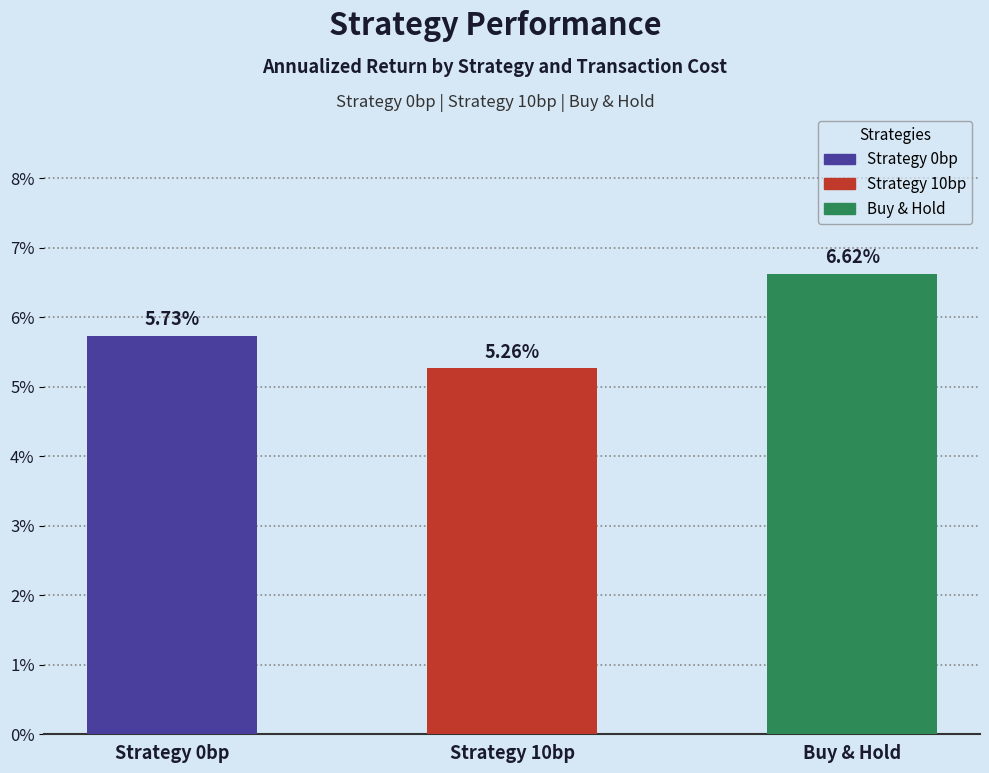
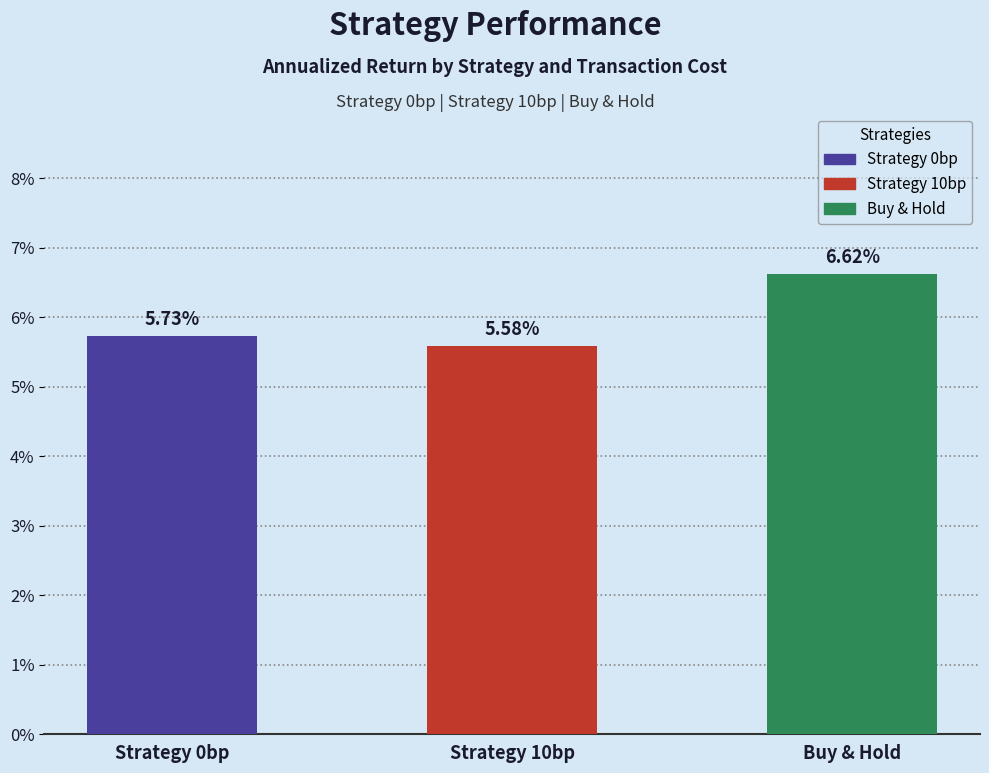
  {
    "Strategy 0bp": "5.73%",
-   "Strategy 10bp": "5.26%",
+   "Strategy 10bp": "5.58%",
    "Buy & Hold": "6.62%"
  }
